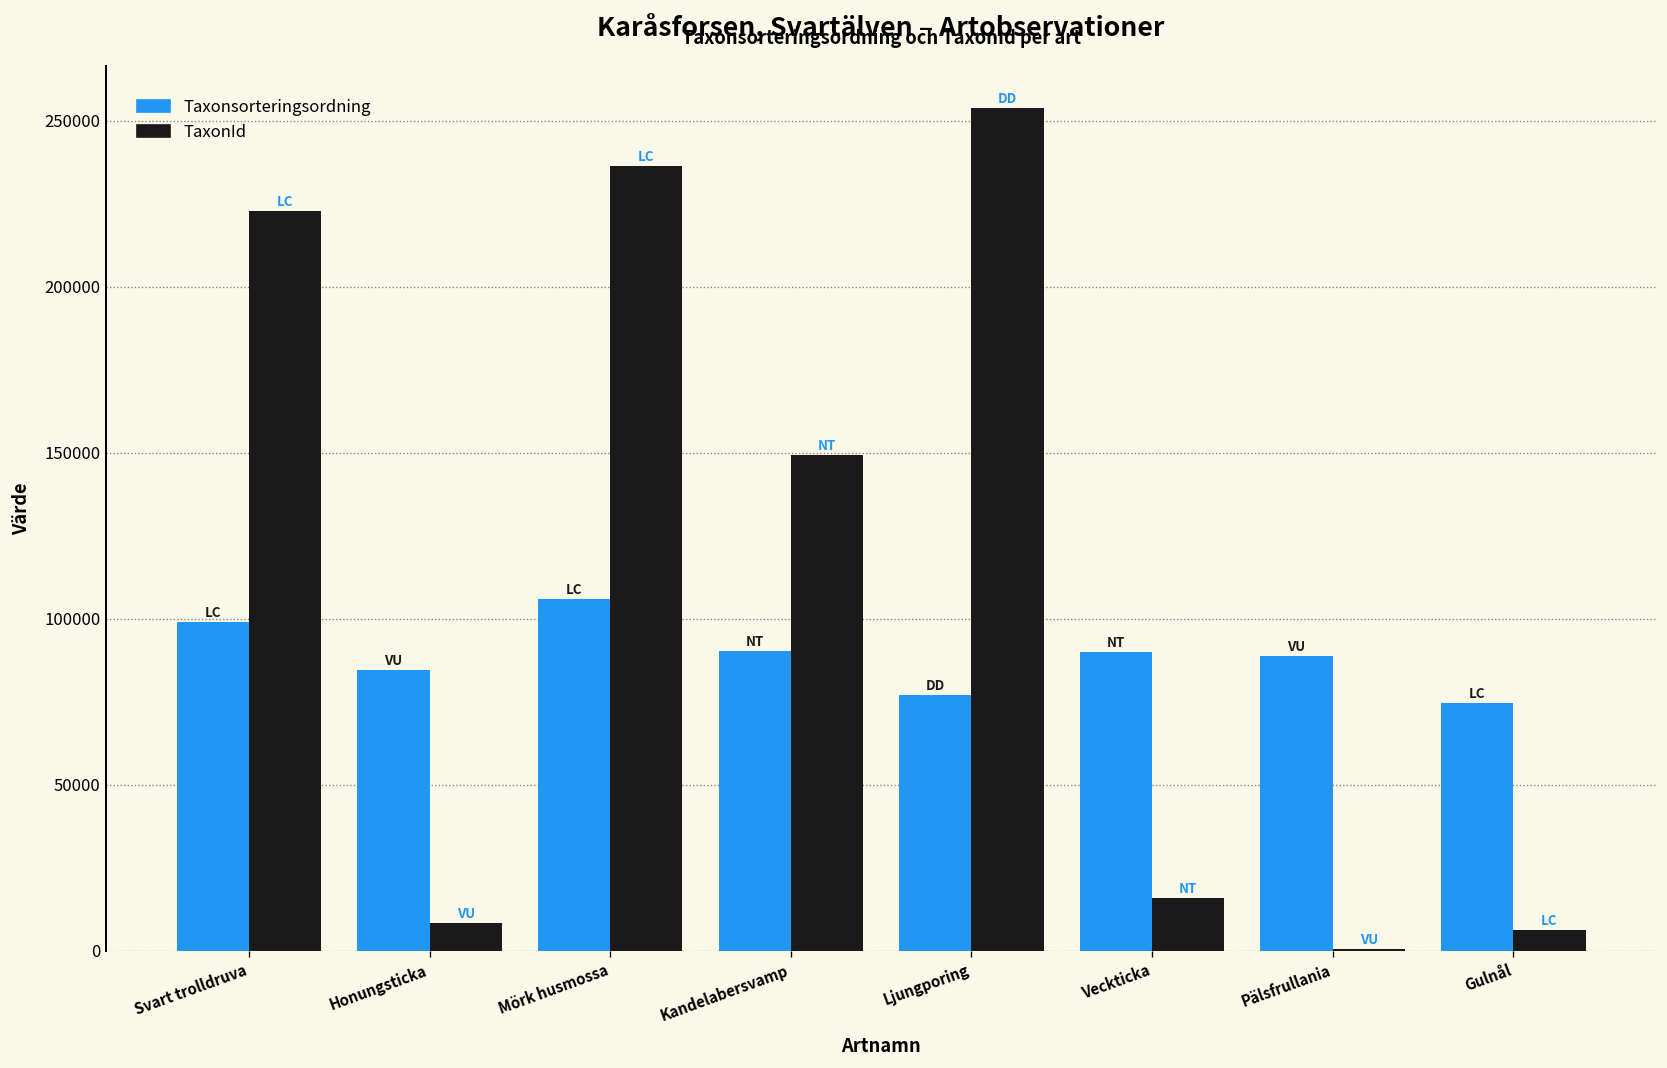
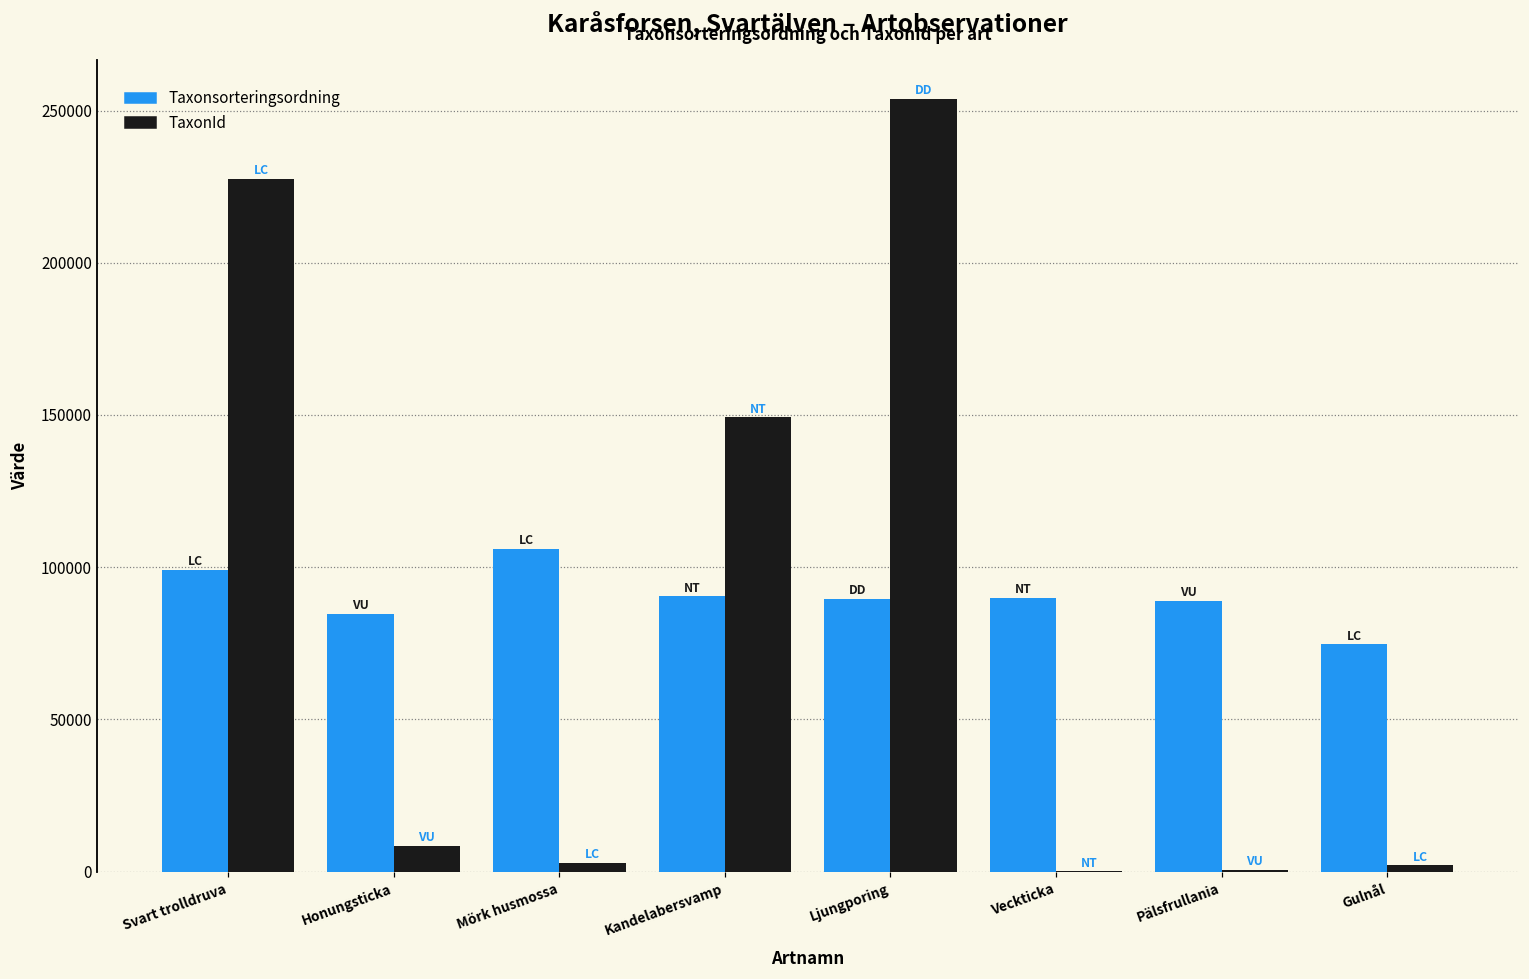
  {
    "Taxonsorteringsordning": {
      "Svart trolldruva": 99000,
      "Honungsticka": 85000,
      "Mörk husmossa": 106000,
      "Kandelabersvamp": 90000,
-     "Ljungporing": 77000,
+     "Ljungporing": 89000,
      "Veckticka": 90000,
      "Pälsfrullania": 89000,
      "Gulnål": 75000
    },
    "TaxonId": {
-     "Svart trolldruva": 223000,
+     "Svart trolldruva": 228000,
      "Honungsticka": 8000,
-     "Mörk husmossa": 236000,
+     "Mörk husmossa": 3000,
      "Kandelabersvamp": 149000,
      "Ljungporing": 254000,
-     "Veckticka": 16000,
-     "Gulnål": 6000
+     "Veckticka": 0,
+     "Gulnål": 2000
    }
  }
